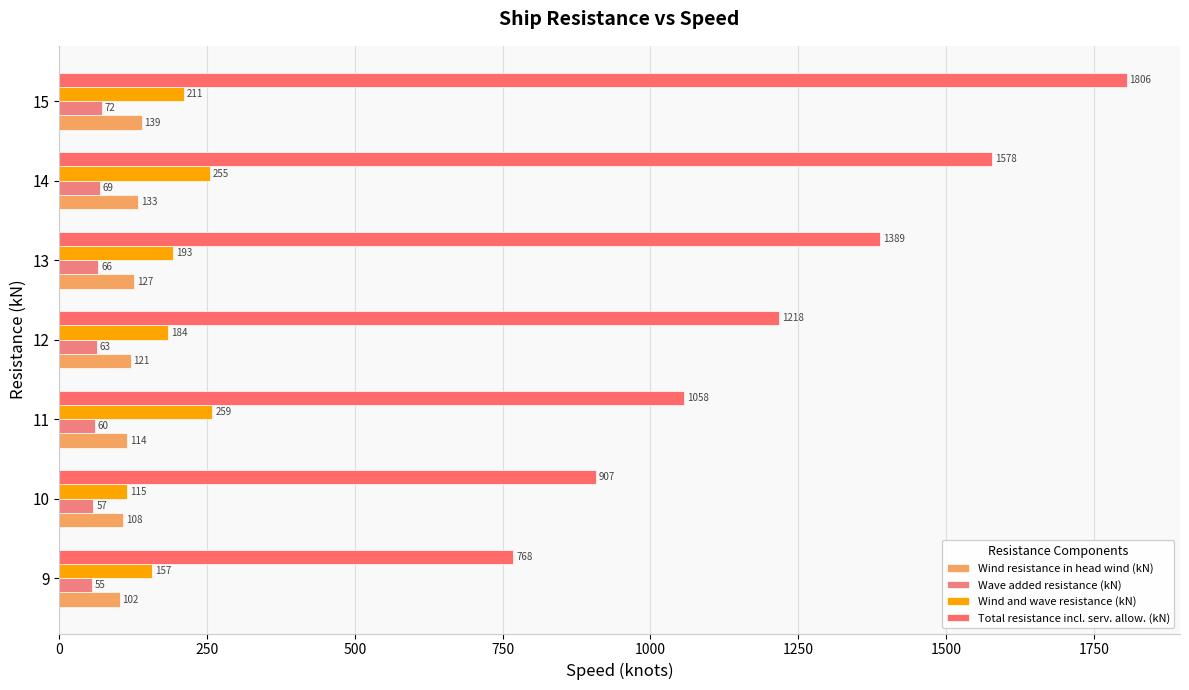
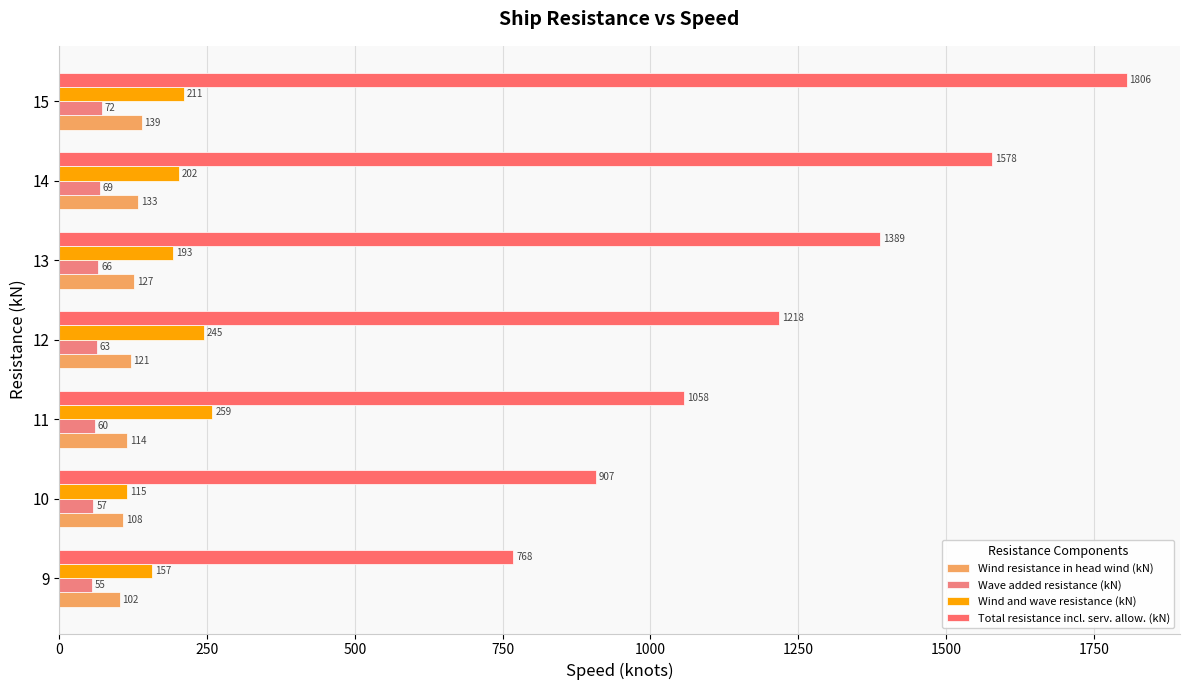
  {
    "Wind and wave resistance (kN)": {
      "15": 211,
-     "14": 255,
+     "14": 202,
      "13": 193,
-     "12": 184,
+     "12": 245,
      "11": 259,
      "10": 115,
      "9": 157
    }
  }
